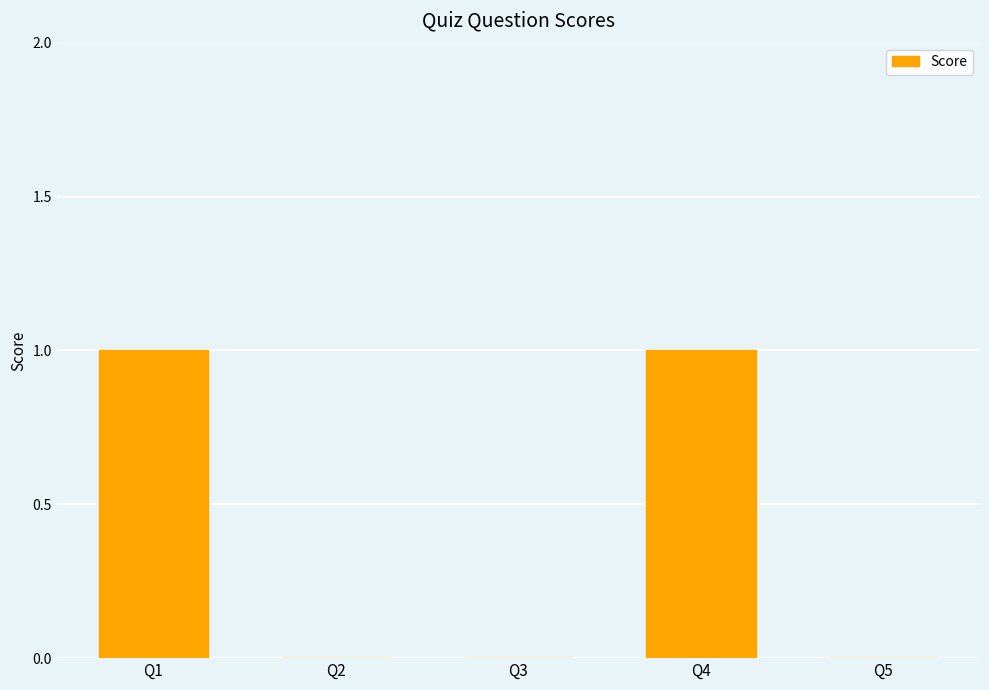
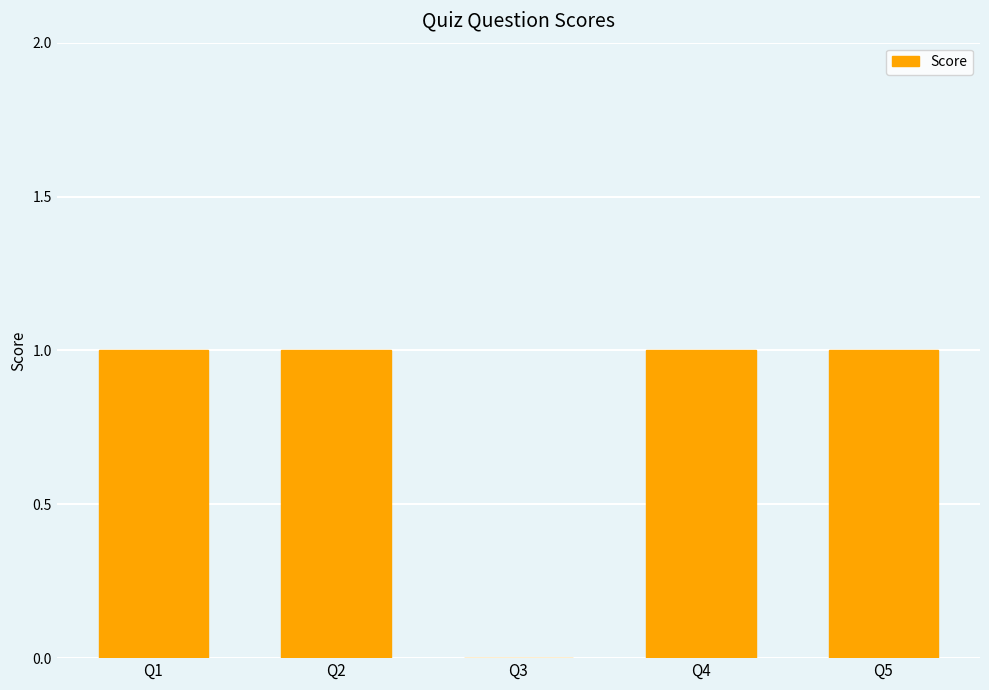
  {
    "Q1": 1,
-   "Q2": 0,
+   "Q2": 1,
    "Q3": 0,
    "Q4": 1,
-   "Q5": 0
+   "Q5": 1
  }
